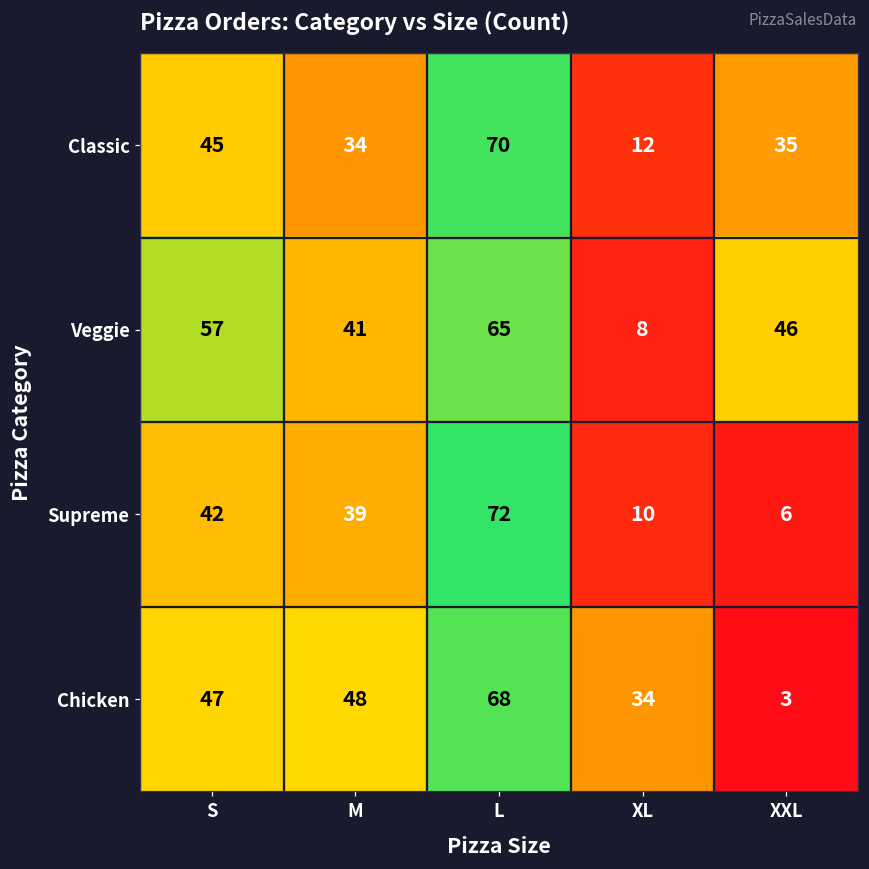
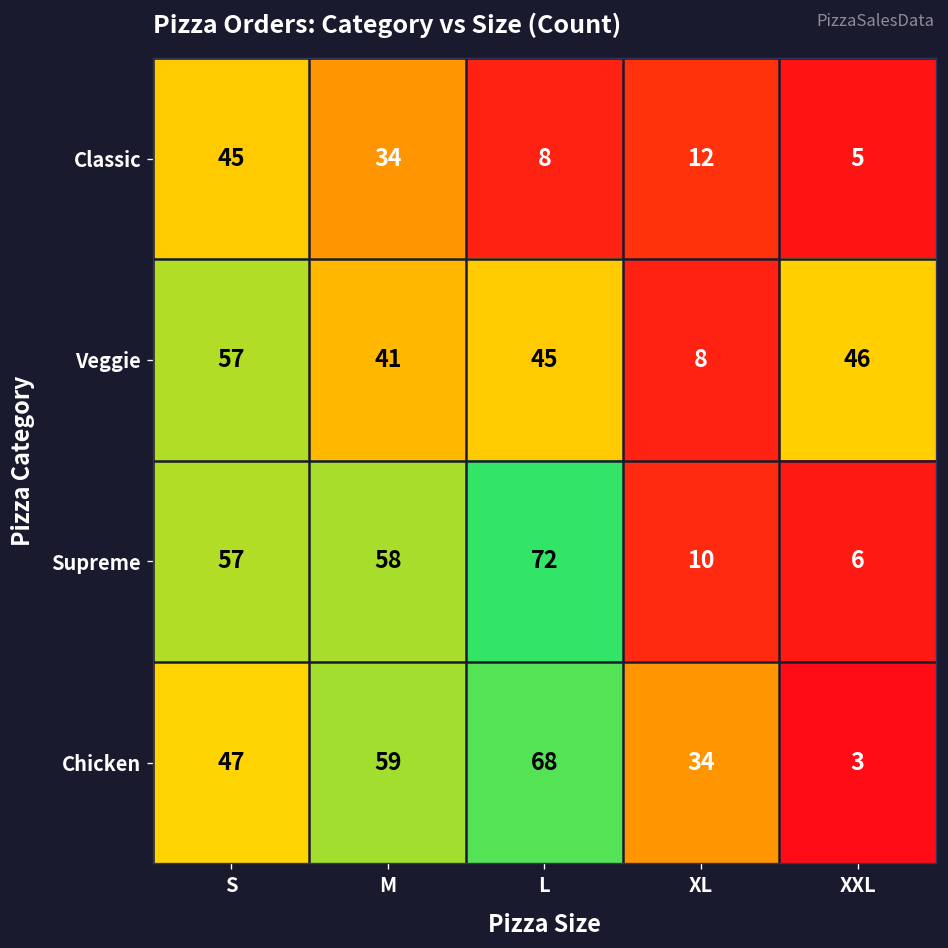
  {
    "Classic": {
      "S": 45,
      "M": 34,
-     "L": 70,
+     "L": 8,
      "XL": 12,
-     "XXL": 35
+     "XXL": 5
    },
    "Veggie": {
      "S": 57,
      "M": 41,
-     "L": 65,
+     "L": 45,
      "XL": 8,
      "XXL": 46
    },
    "Supreme": {
-     "S": 42,
-     "M": 39,
+     "S": 57,
+     "M": 58,
      "L": 72,
      "XL": 10,
      "XXL": 6
    },
    "Chicken": {
      "S": 47,
-     "M": 48,
+     "M": 59,
      "L": 68,
      "XL": 34,
      "XXL": 3
    }
  }
